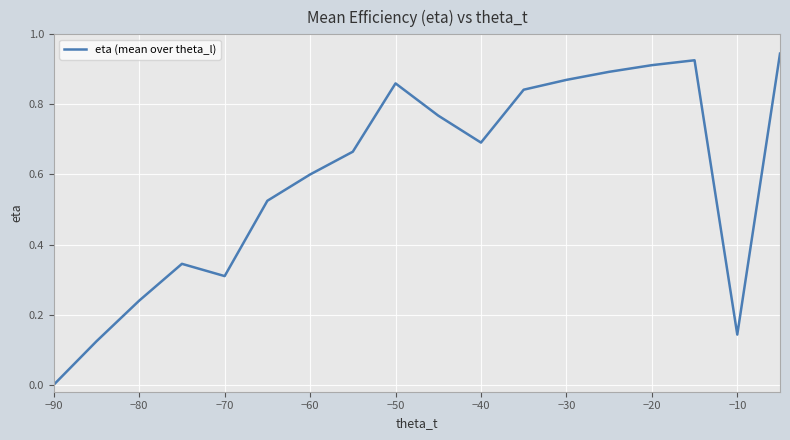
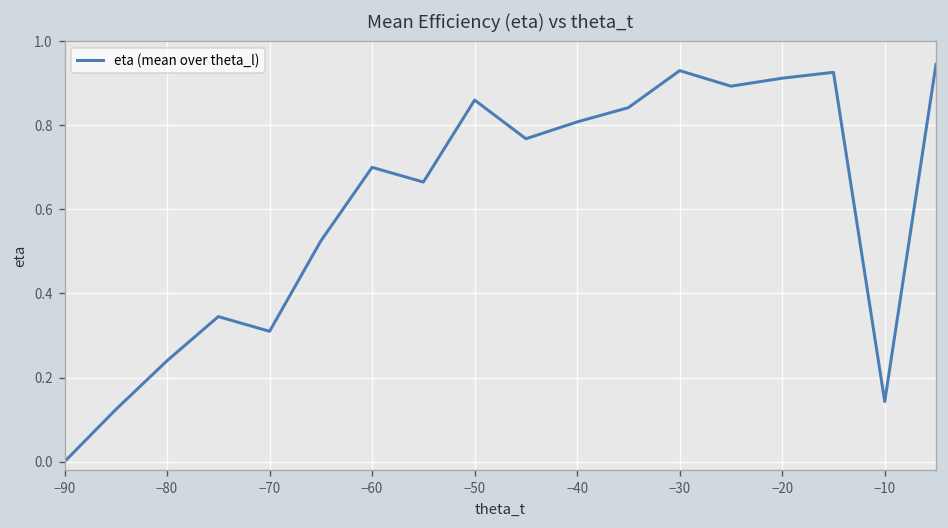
  {
    "−90": 0.00,
    "−80": 0.24,
    "−70": 0.31,
-   "−60": 0.6,
+   "−60": 0.7,
    "−50": 0.86,
-   "−40": 0.69,
-   "−30": 0.87,
+   "−40": 0.81,
+   "−30": 0.93,
    "−20": 0.91,
    "−10": 0.14
  }
